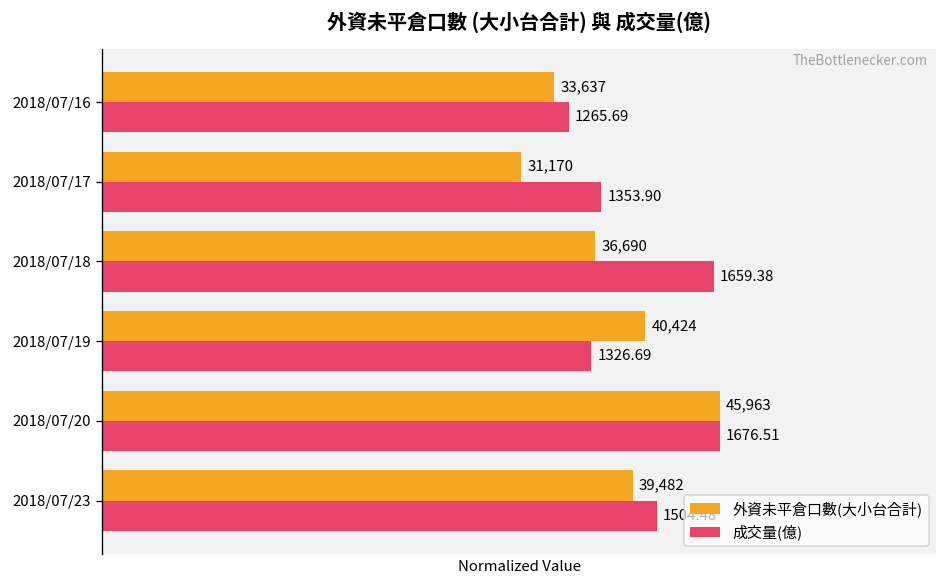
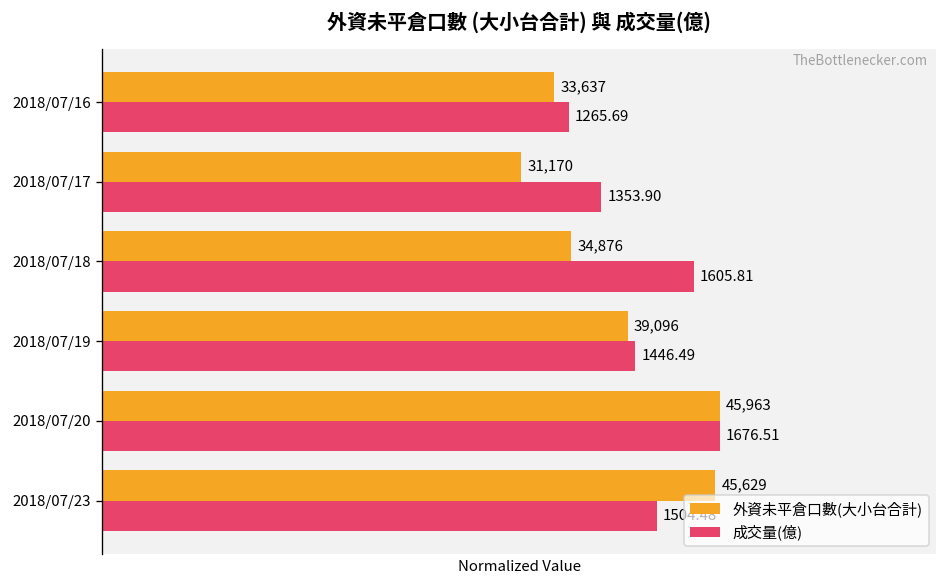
  {
    "外資未平倉口數(大小台合計)": {
-     "2018/07/18": "36,690",
-     "2018/07/19": "40,424",
-     "2018/07/23": "39,482"
+     "2018/07/18": "34,876",
+     "2018/07/19": "39,096",
+     "2018/07/23": "45,629"
    },
    "成交量(億)": {
-     "2018/07/18": "1659.38",
-     "2018/07/19": "1326.69"
+     "2018/07/18": "1605.81",
+     "2018/07/19": "1446.49"
    }
  }
